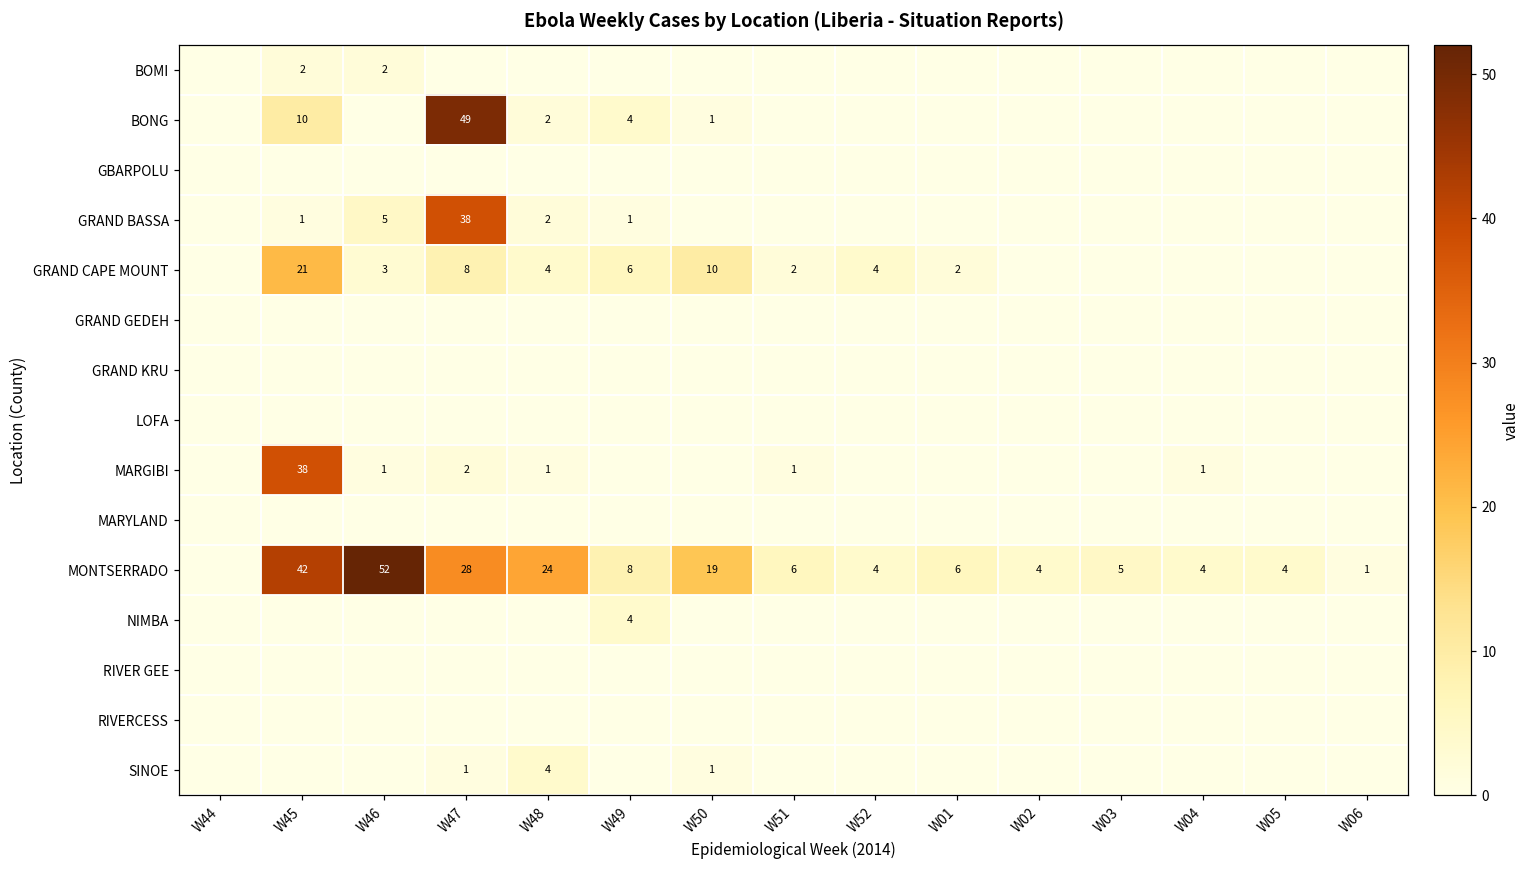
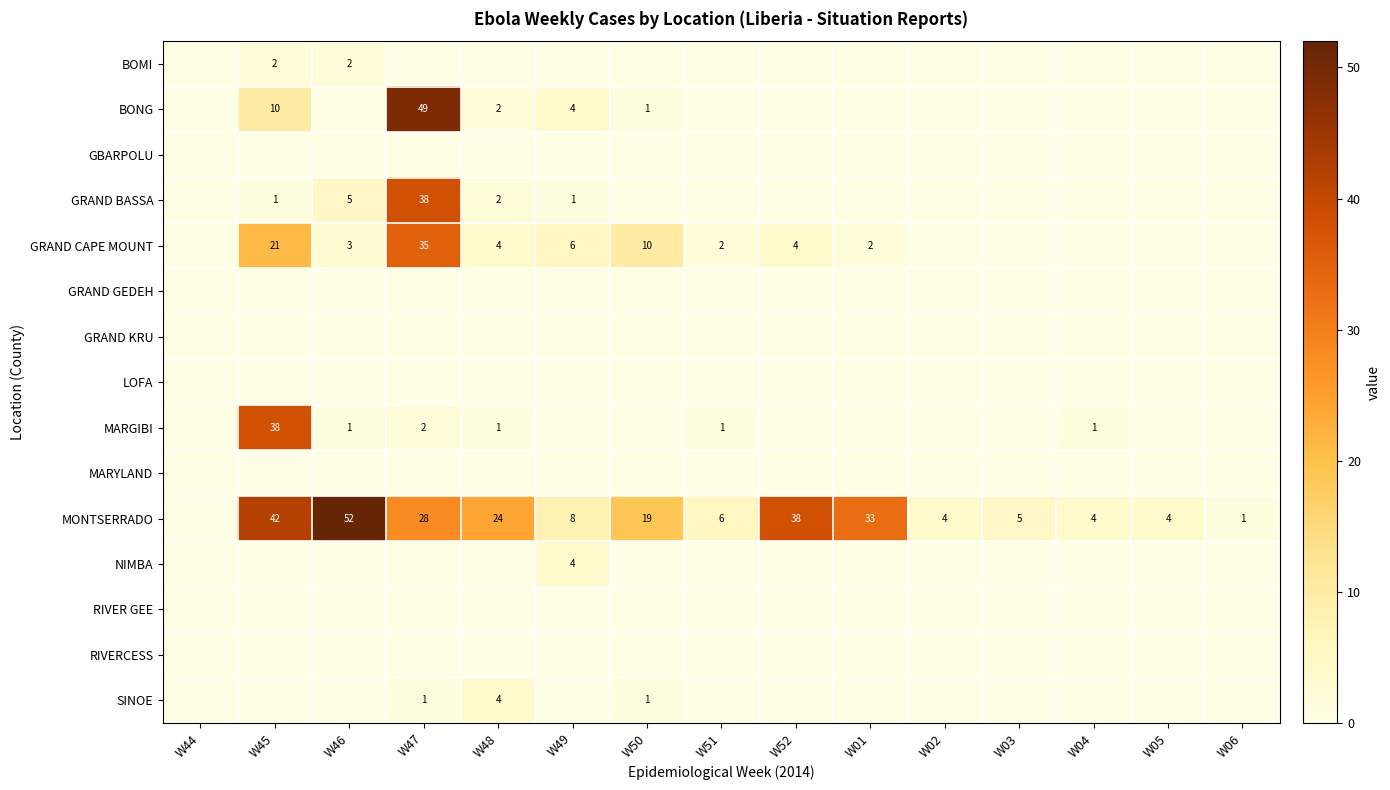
  {
    "BOMI": {
      "W45": 2,
      "W46": 2
    },
    "BONG": {
      "W45": 10,
      "W47": 49,
      "W48": 2,
      "W49": 4,
      "W50": 1
    },
    "GRAND BASSA": {
      "W45": 1,
      "W46": 5,
      "W47": 38,
      "W48": 2,
      "W49": 1
    },
    "GRAND CAPE MOUNT": {
      "W45": 21,
      "W46": 3,
-     "W47": 8,
+     "W47": 35,
      "W48": 4,
      "W49": 6,
      "W50": 10,
      "W51": 2,
      "W52": 4,
      "W01": 2
    },
    "MARGIBI": {
      "W45": 38,
      "W46": 1,
      "W47": 2,
      "W48": 1,
      "W51": 1,
      "W04": 1
    },
    "MONTSERRADO": {
      "W45": 42,
      "W46": 52,
      "W47": 28,
      "W48": 24,
      "W49": 8,
      "W50": 19,
      "W51": 6,
-     "W52": 4,
-     "W01": 6,
+     "W52": 38,
+     "W01": 33,
      "W02": 4,
      "W03": 5,
      "W04": 4,
      "W05": 4,
      "W06": 1
    },
    "NIMBA": {
      "W49": 4
    },
    "SINOE": {
      "W47": 1,
      "W48": 4,
      "W50": 1
    }
  }
